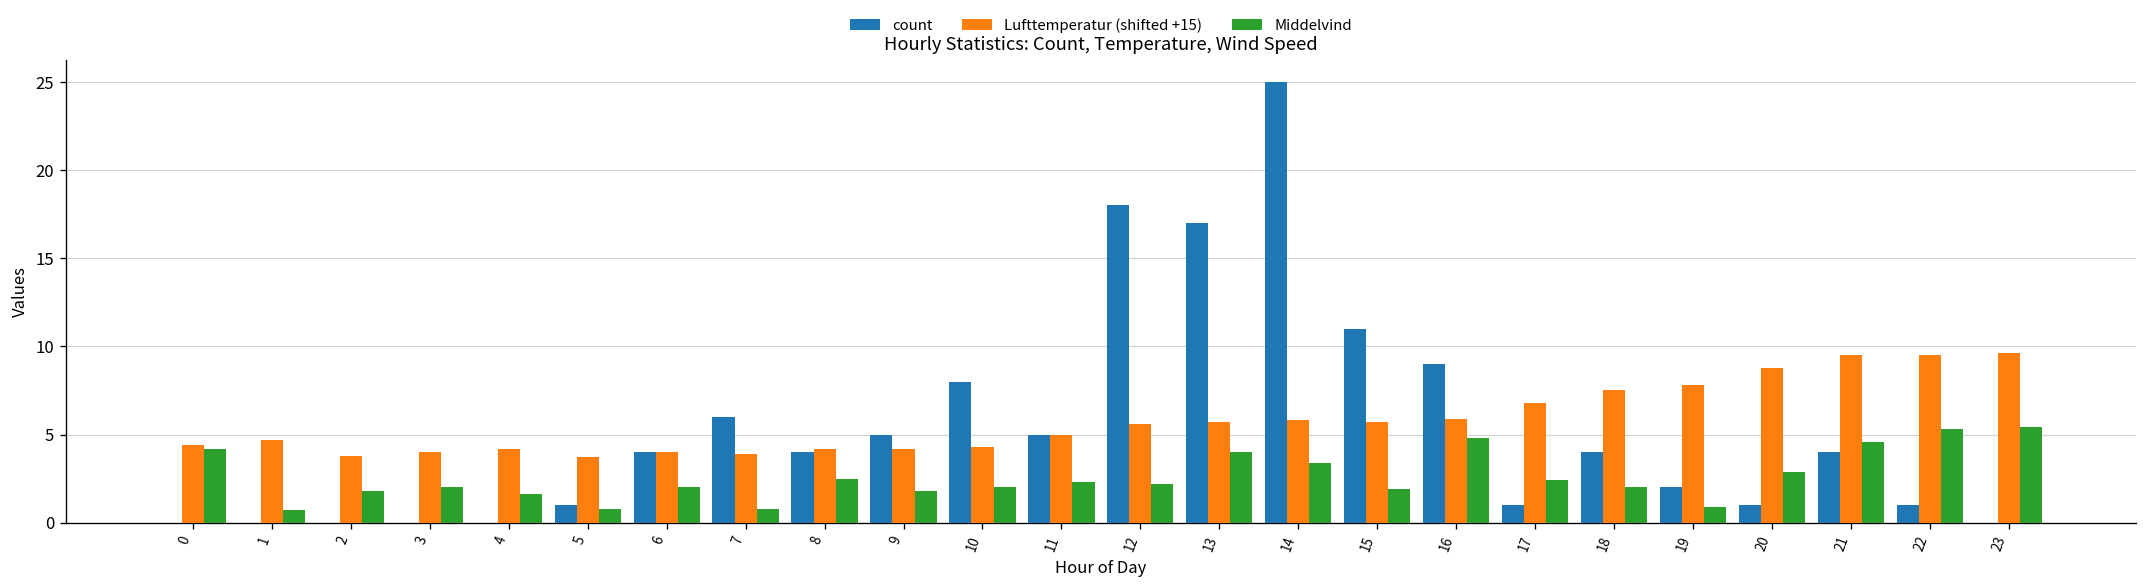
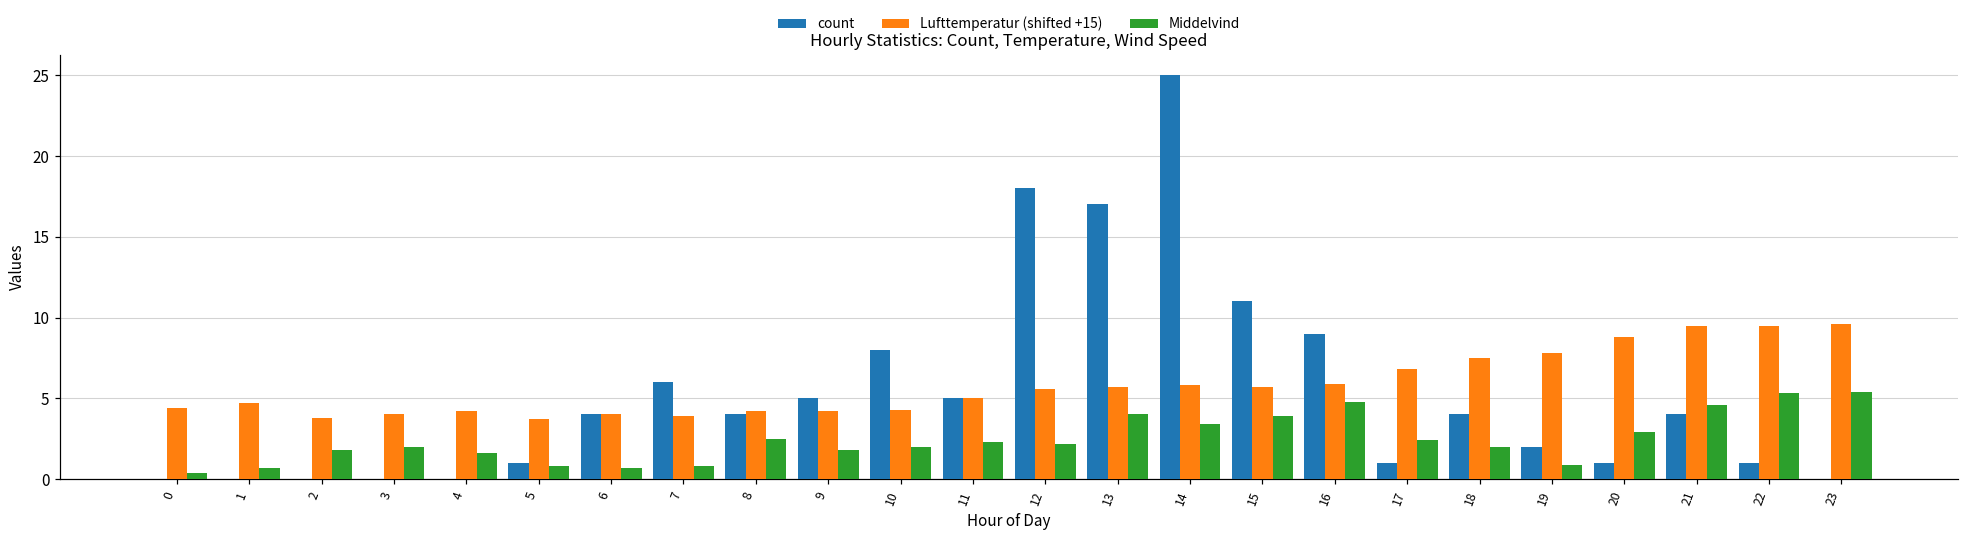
  {
    "count": {
      "0": 0.0,
      "1": 0.0,
      "2": 0.0,
      "3": 0.0,
      "4": 0.0,
      "5": 1.0,
      "6": 4.0,
      "7": 6.0,
      "8": 4.0,
      "9": 5.0,
      "10": 8.0,
      "11": 5.0,
      "12": 18.0,
      "13": 17.0,
      "14": 25.0,
      "15": 11.0,
      "16": 9.0,
      "17": 1.0,
      "18": 4.0,
      "19": 2.0,
      "20": 1.0,
      "21": 4.0,
      "22": 1.0,
      "23": 0.0
    },
    "Lufttemperatur (shifted +15)": {
      "0": 4.4,
      "1": 4.7,
      "2": 3.8,
      "3": 4.0,
      "4": 4.2,
      "5": 3.7,
      "6": 4.0,
      "7": 3.9,
      "8": 4.2,
      "9": 4.2,
      "10": 4.3,
      "11": 5.0,
      "12": 5.6,
      "13": 5.7,
      "14": 5.8,
      "15": 5.7,
      "16": 5.9,
      "17": 6.8,
      "18": 7.5,
      "19": 7.8,
      "20": 8.8,
      "21": 9.5,
      "22": 9.5,
      "23": 9.6
    },
    "Middelvind": {
-     "0": 4.2,
+     "0": 0.4,
      "1": 0.7,
      "2": 1.8,
      "3": 2.0,
      "4": 1.6,
      "5": 0.8,
-     "6": 2.0,
+     "6": 0.7,
      "7": 0.8,
      "8": 2.5,
      "9": 1.8,
      "10": 2.0,
      "11": 2.3,
      "12": 2.2,
      "13": 4.0,
      "14": 3.4,
-     "15": 1.9,
+     "15": 3.9,
      "16": 4.8,
      "17": 2.4,
      "18": 2.0,
      "19": 0.9,
      "20": 2.9,
      "21": 4.6,
      "22": 5.3,
      "23": 5.4
    }
  }
